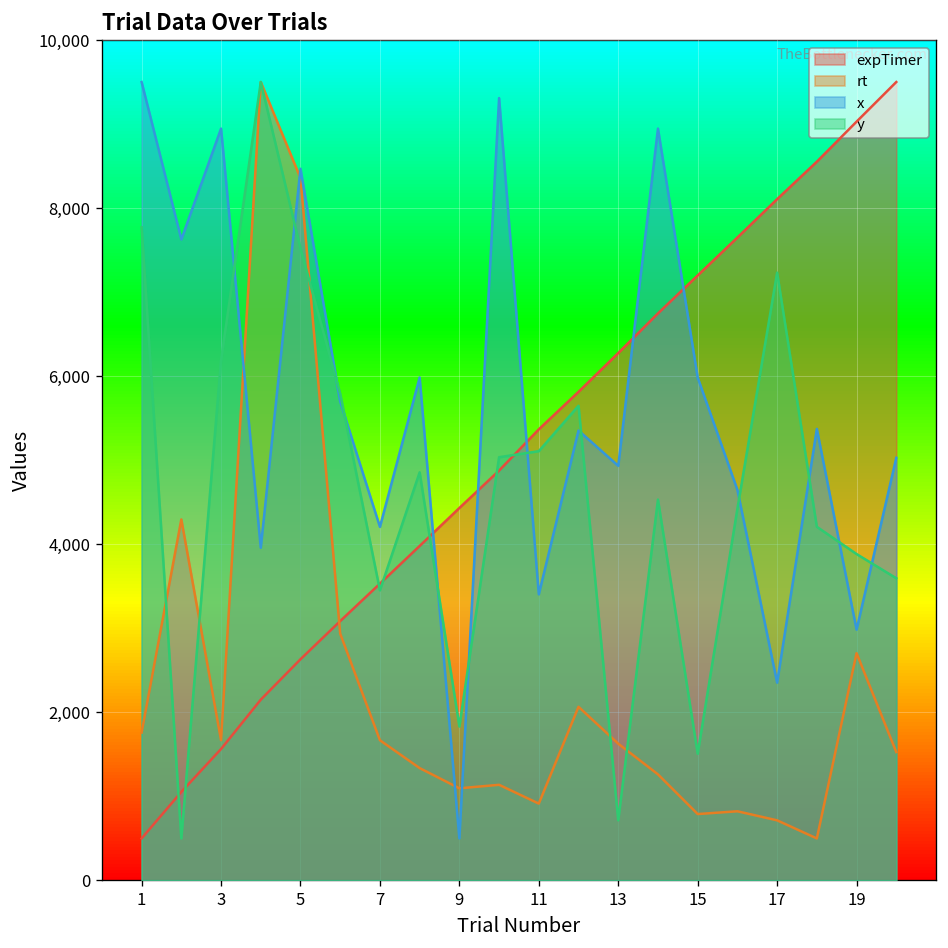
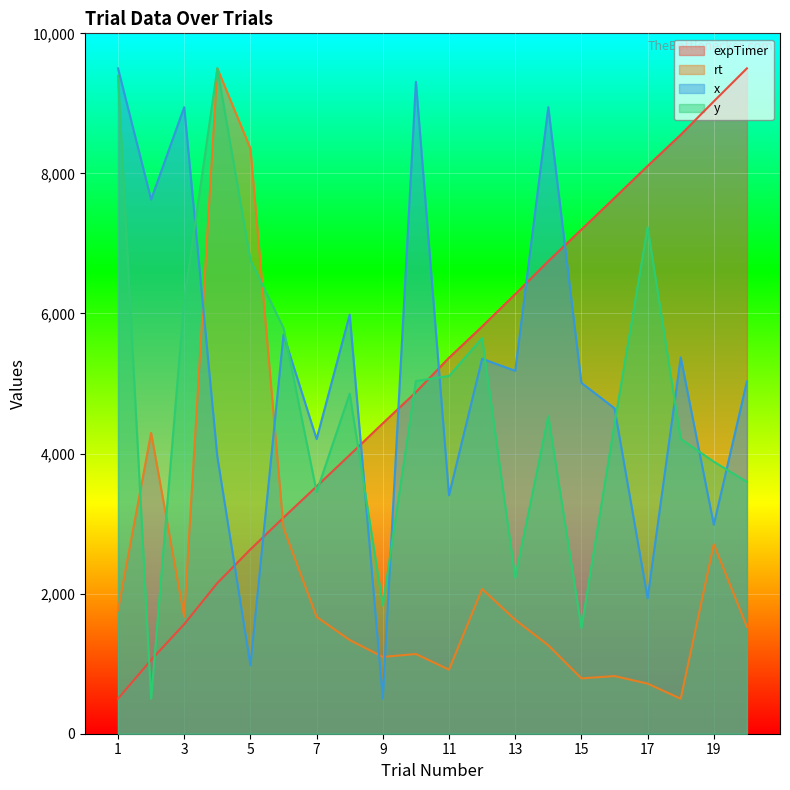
  {
    "x": {
      "1": "9,500",
      "3": "8,900",
-     "5": "8,500",
+     "5": "1,000",
      "7": "4,200",
      "9": "500",
      "11": "3,400",
-     "13": "4,900",
-     "15": "6,000",
-     "17": "2,400",
+     "13": "5,200",
+     "15": "5,000",
+     "17": "1,900",
      "19": "3,000"
    },
    "y": {
-     "1": "7,800",
+     "1": "9,400",
      "3": "6,200",
-     "5": "7,500",
+     "5": "6,800",
      "7": "3,500",
      "9": "1,800",
      "11": "5,100",
-     "13": "700",
+     "13": "2,200",
      "15": "1,500",
      "17": "7,200",
      "19": "3,900"
    }
  }
